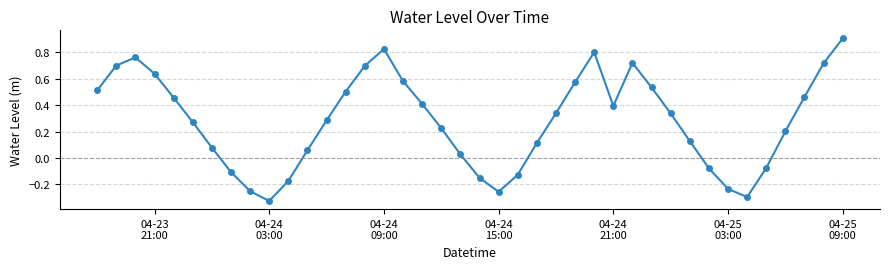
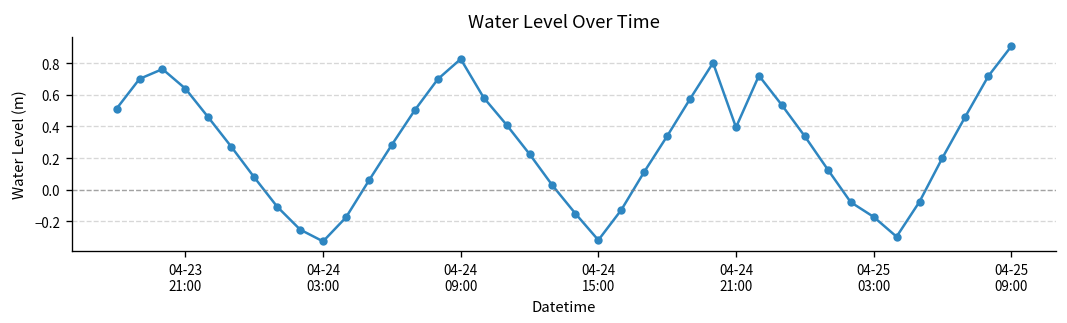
  {
    "04-23 21:00": 0.64,
    "04-24 03:00": -0.33,
    "04-24 09:00": 0.83,
-   "04-24 15:00": -0.26,
+   "04-24 15:00": -0.32,
    "04-24 21:00": 0.39,
-   "04-25 03:00": -0.24,
+   "04-25 03:00": -0.17,
    "04-25 09:00": 0.91
  }
